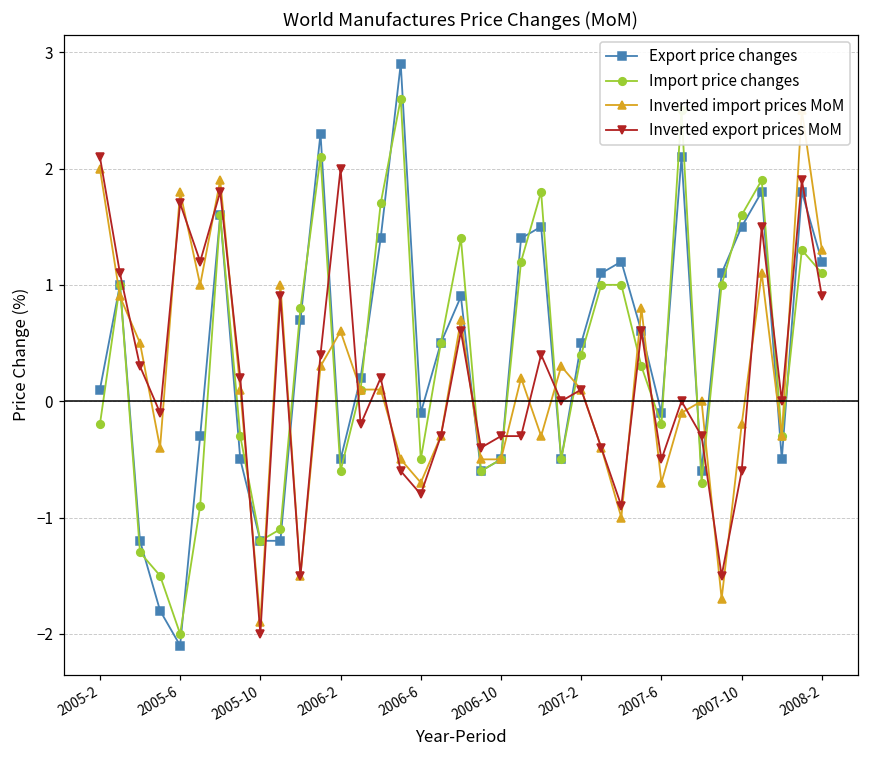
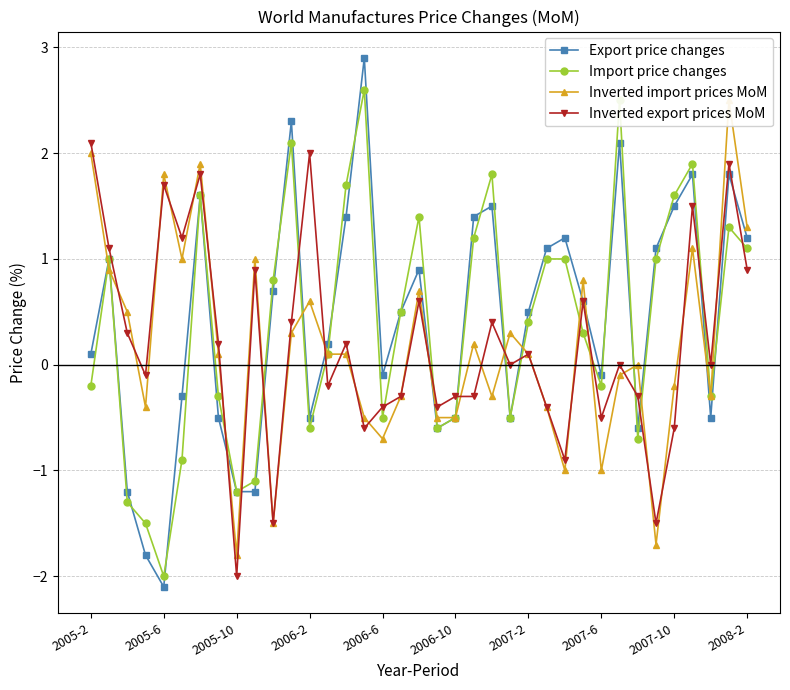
  {
    "Export price changes": {
      "2005-2": 0.1,
      "2005-6": -2.1,
      "2006-2": -0.5,
      "2006-6": -0.1,
      "2007-2": 0.5,
      "2007-6": -0.1,
      "2007-10": 1.5,
      "2008-2": 1.2
    },
    "Import price changes": {
      "2005-2": -0.2,
      "2005-6": -2.0,
      "2006-2": -0.6,
      "2006-6": -0.5,
      "2007-2": 0.4,
      "2007-6": -0.2,
      "2007-10": 1.6,
      "2008-2": 1.1
    },
    "Inverted import prices MoM": {
      "2005-2": 2.0,
      "2005-6": 1.8,
-     "2005-10": -1.9,
+     "2005-10": -1.8,
      "2006-2": 0.6,
      "2006-6": -0.7,
-     "2007-6": -0.7,
+     "2007-6": -1.0,
      "2007-10": -0.2,
      "2008-2": 1.3
    },
    "Inverted export prices MoM": {
      "2005-2": 2.1,
      "2005-6": 1.7,
      "2005-10": -2.0,
      "2006-2": 2.0,
-     "2006-6": -0.8,
+     "2006-6": -0.4,
      "2006-10": -0.3,
      "2007-6": -0.5,
      "2007-10": -0.6,
      "2008-2": 0.9
    }
  }
